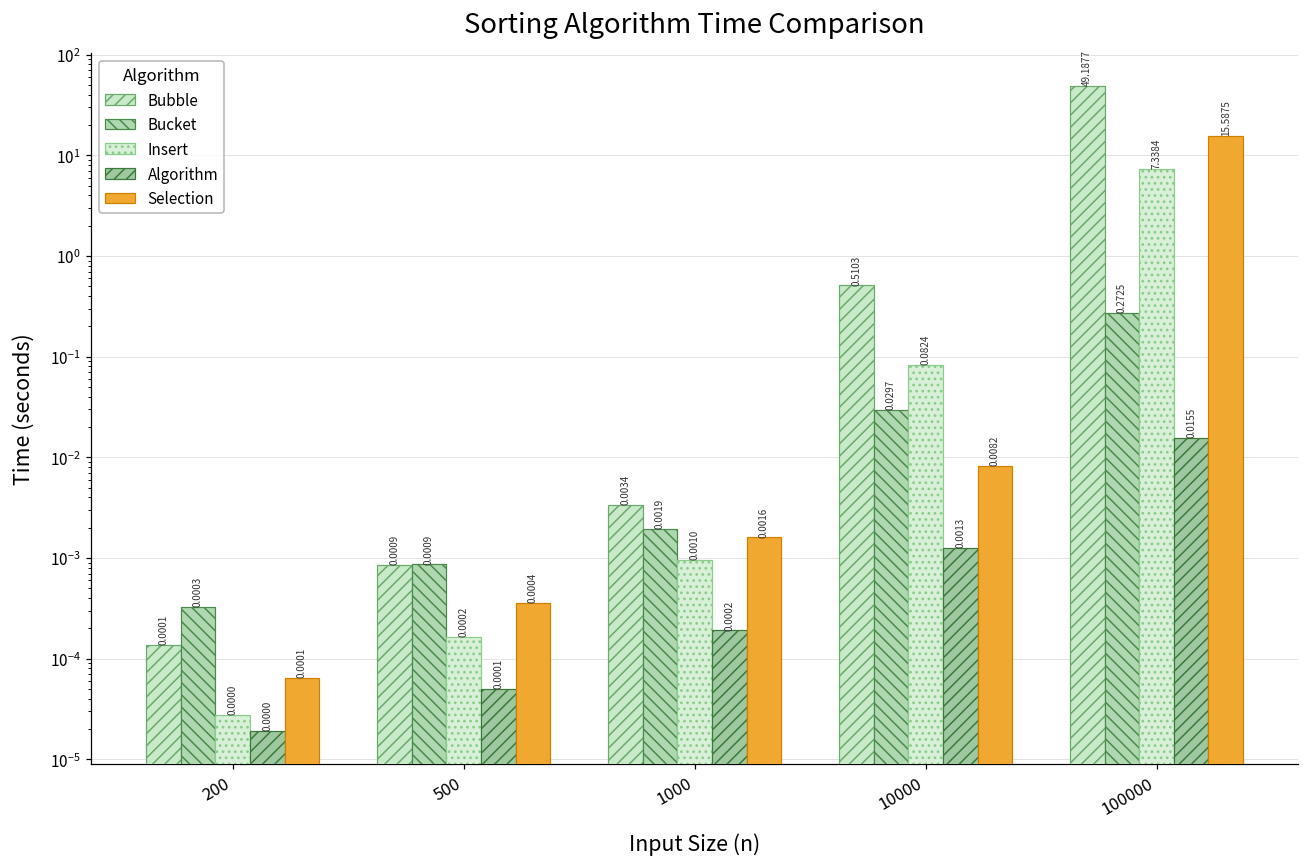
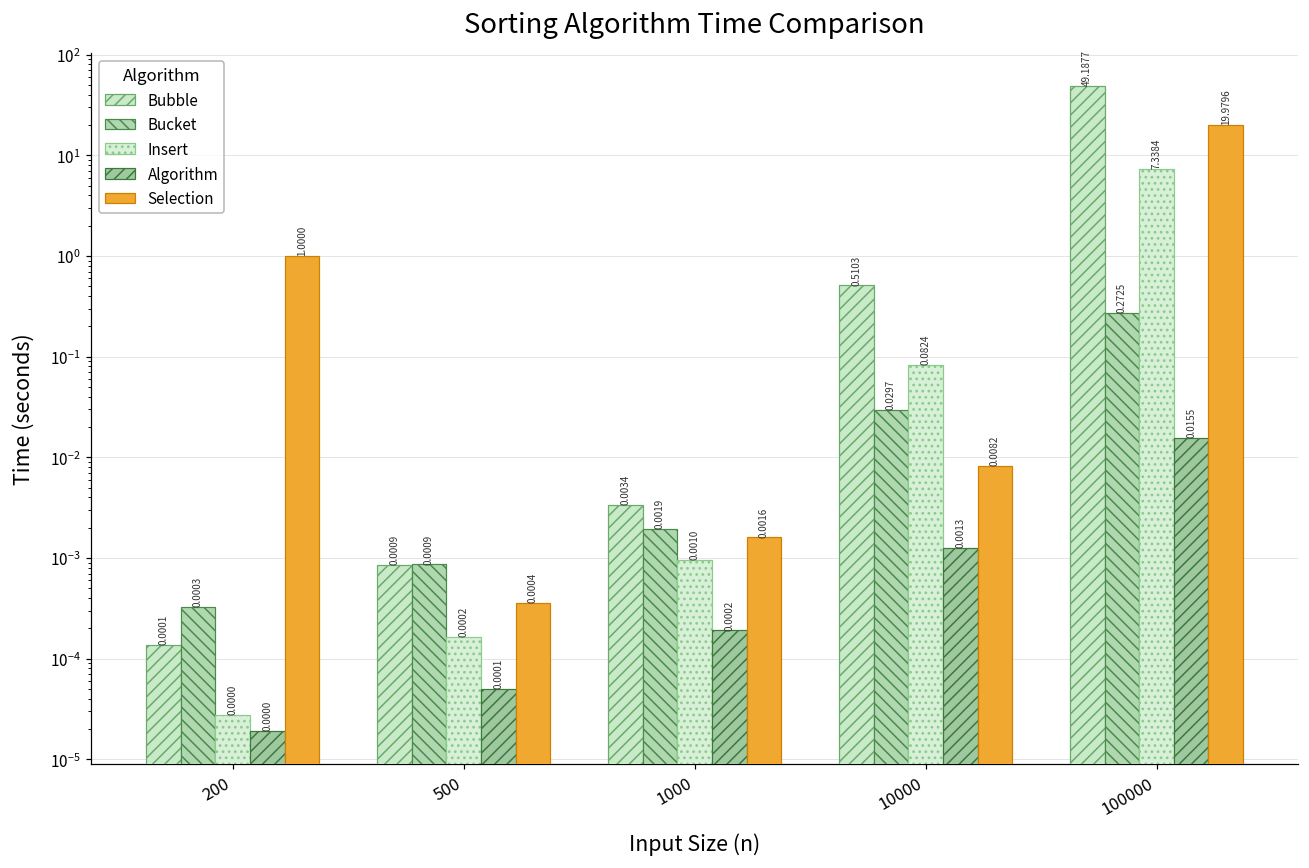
  {
    "Selection": {
-     "200": 0.0001,
+     "200": 1.0000,
      "500": 0.0004,
      "1000": 0.0016,
      "10000": 0.0082,
-     "100000": 15.5875
+     "100000": 19.9796
    }
  }
